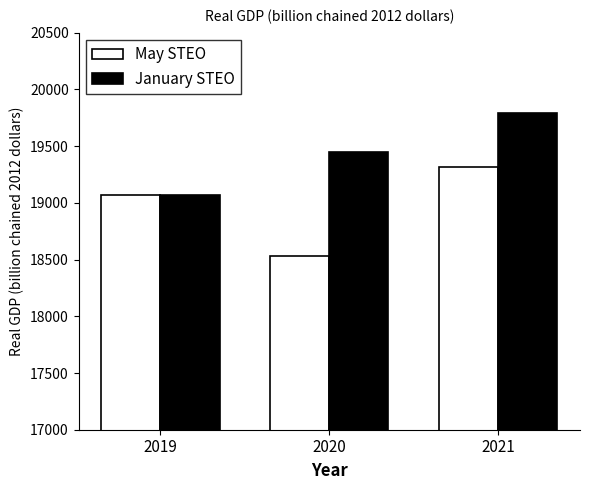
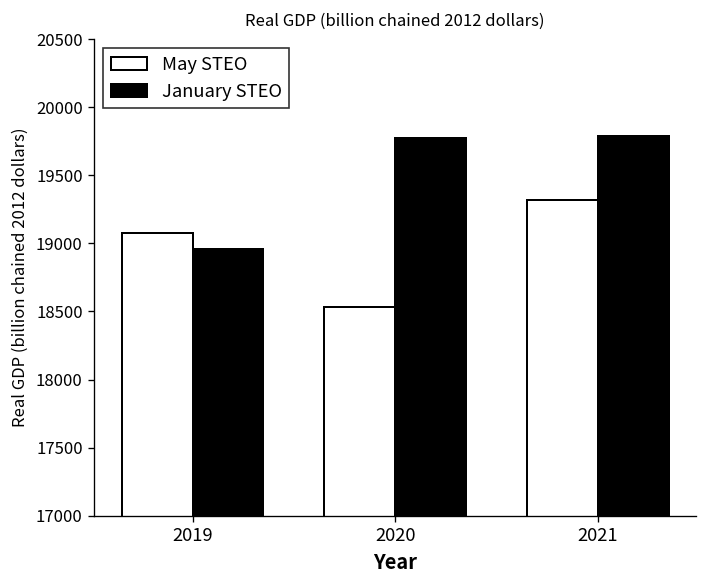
  {
    "May STEO": {
      "2019": 19070,
      "2020": 18540,
      "2021": 19320
    },
    "January STEO": {
-     "2019": 19070,
-     "2020": 19450,
+     "2019": 18960,
+     "2020": 19780,
      "2021": 19790
    }
  }
